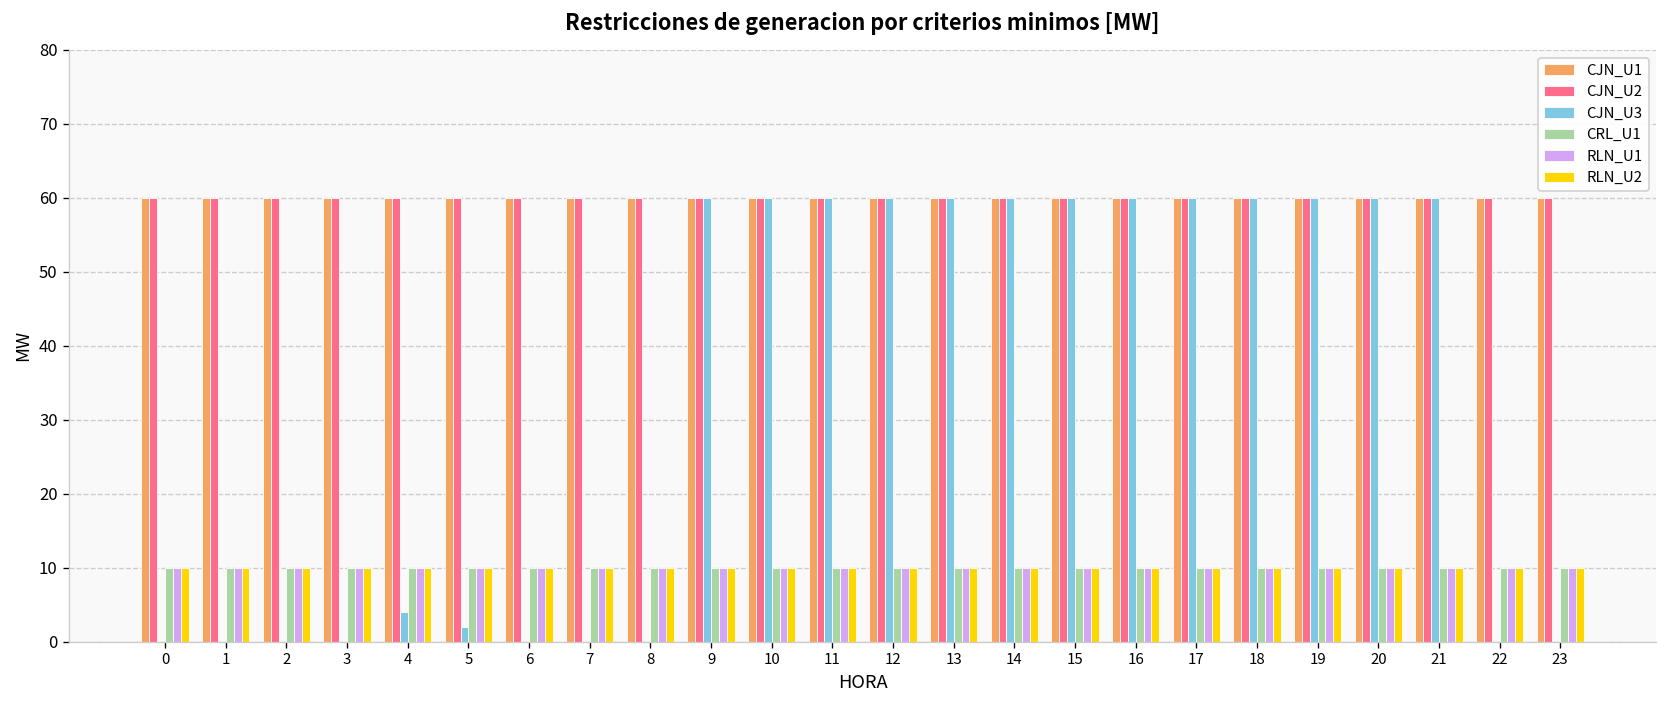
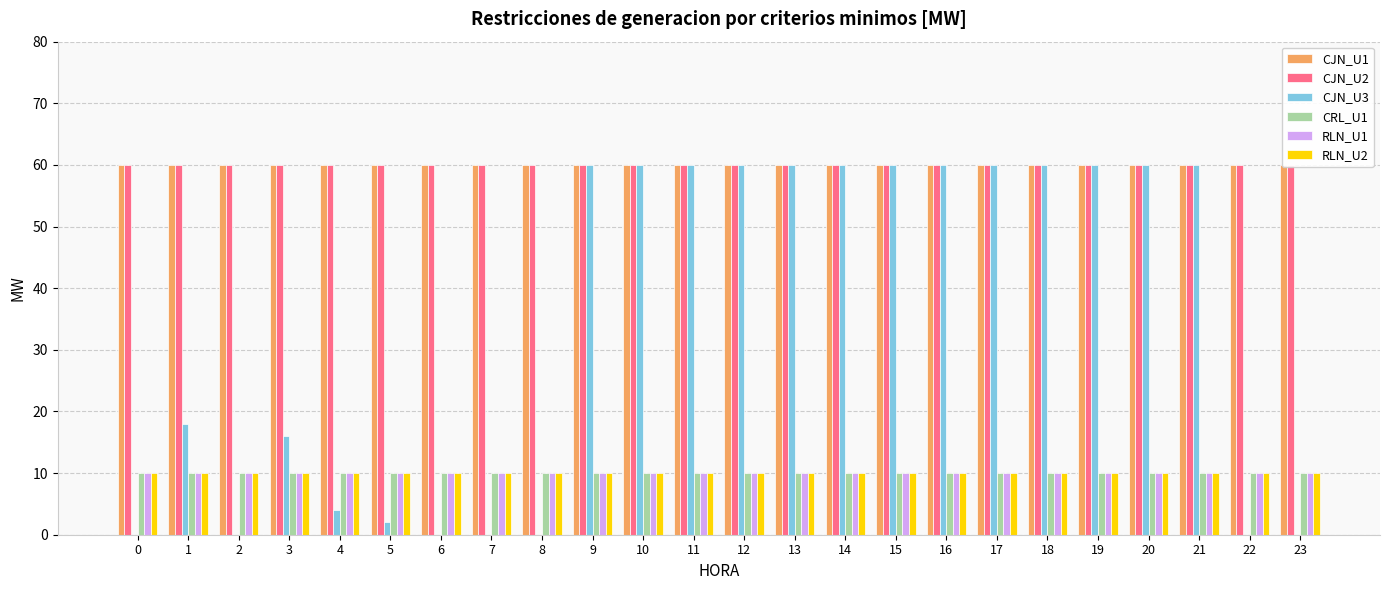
  {
    "CJN_U1": {
      "0": 60,
      "1": 60,
      "2": 60,
      "3": 60,
      "4": 60,
      "5": 60,
      "6": 60,
      "7": 60,
      "8": 60,
      "9": 60,
      "10": 60,
      "11": 60,
      "12": 60,
      "13": 60,
      "14": 60,
      "15": 60,
      "16": 60,
      "17": 60,
      "18": 60,
      "19": 60,
      "20": 60,
      "21": 60,
      "22": 60
    },
    "CJN_U2": {
      "0": 60,
      "1": 60,
      "2": 60,
      "3": 60,
      "4": 60,
      "5": 60,
      "6": 60,
      "7": 60,
      "8": 60,
      "9": 60,
      "10": 60,
      "11": 60,
      "12": 60,
      "13": 60,
      "14": 60,
      "15": 60,
      "16": 60,
      "17": 60,
      "18": 60,
      "19": 60,
      "20": 60,
      "21": 60,
      "22": 60
    },
    "CJN_U3": {
      "0": 0,
-     "1": 0,
+     "1": 18,
      "2": 0,
-     "3": 0,
+     "3": 16,
      "4": 4,
      "5": 2,
      "6": 0,
      "7": 0,
      "8": 0,
      "9": 60,
      "10": 60,
      "11": 60,
      "12": 60,
      "13": 60,
      "14": 60,
      "15": 60,
      "16": 60,
      "17": 60,
      "18": 60,
      "19": 60,
      "20": 60,
      "21": 60,
      "22": 0,
      "23": 0
    },
    "CRL_U1": {
      "0": 10,
      "1": 10,
      "2": 10,
      "3": 10,
      "4": 10,
      "5": 10,
      "6": 10,
      "7": 10,
      "8": 10,
      "9": 10,
      "10": 10,
      "11": 10,
      "12": 10,
      "13": 10,
      "14": 10,
      "15": 10,
      "16": 10,
      "17": 10,
      "18": 10,
      "19": 10,
      "20": 10,
      "21": 10,
      "22": 10,
      "23": 10
    },
    "RLN_U1": {
      "0": 10,
      "1": 10,
      "2": 10,
      "3": 10,
      "4": 10,
      "5": 10,
      "6": 10,
      "7": 10,
      "8": 10,
      "9": 10,
      "10": 10,
      "11": 10,
      "12": 10,
      "13": 10,
      "14": 10,
      "15": 10,
      "16": 10,
      "17": 10,
      "18": 10,
      "19": 10,
      "20": 10,
      "21": 10,
      "22": 10,
      "23": 10
    },
    "RLN_U2": {
      "0": 10,
      "1": 10,
      "2": 10,
      "3": 10,
      "4": 10,
      "5": 10,
      "6": 10,
      "7": 10,
      "8": 10,
      "9": 10,
      "10": 10,
      "11": 10,
      "12": 10,
      "13": 10,
      "14": 10,
      "15": 10,
      "16": 10,
      "17": 10,
      "18": 10,
      "19": 10,
      "20": 10,
      "21": 10,
      "22": 10,
      "23": 10
    }
  }
